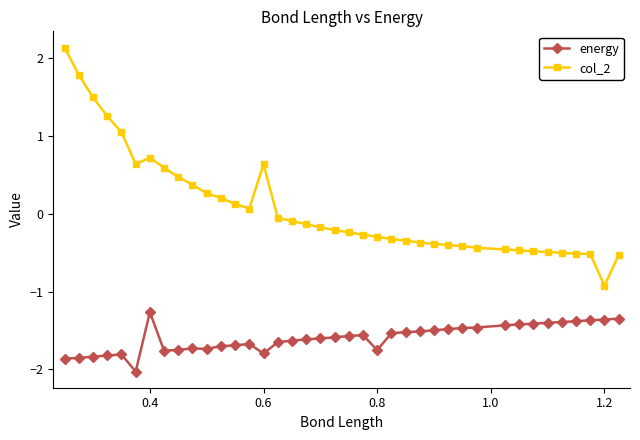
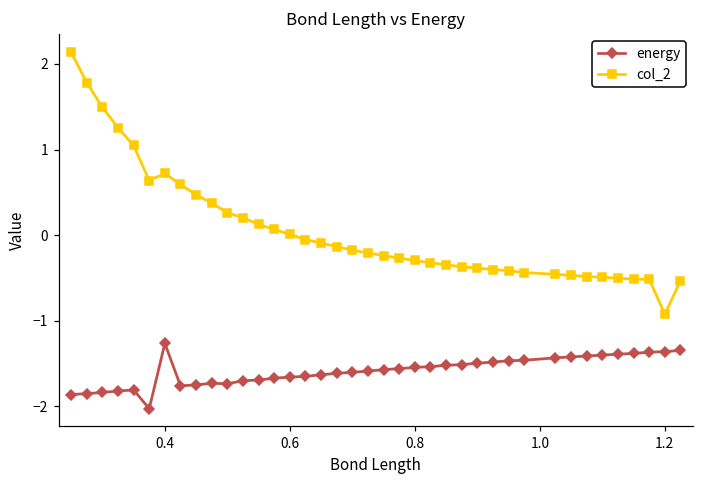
  {
    "energy": {
      "0.4": -1.3,
-     "0.6": -1.8,
-     "0.8": -1.8,
+     "0.6": -1.7,
+     "0.8": -1.5,
      "1.2": -1.4
    },
    "col_2": {
      "0.4": 0.7,
-     "0.6": 0.6,
+     "0.6": 0.0,
      "0.8": -0.3,
      "1.2": -0.9
    }
  }
